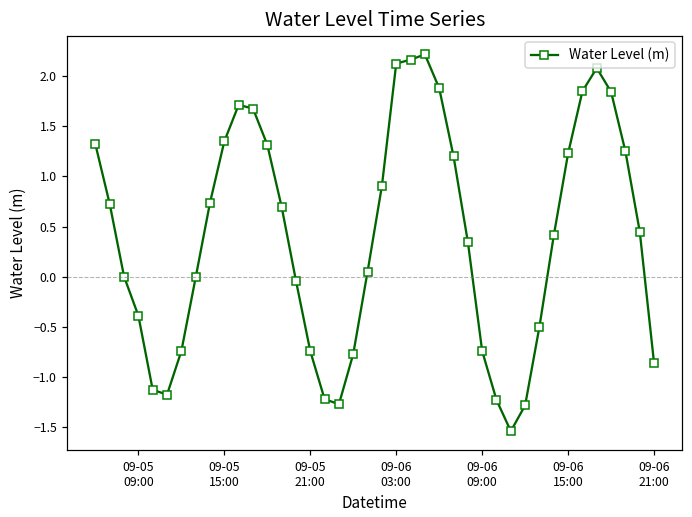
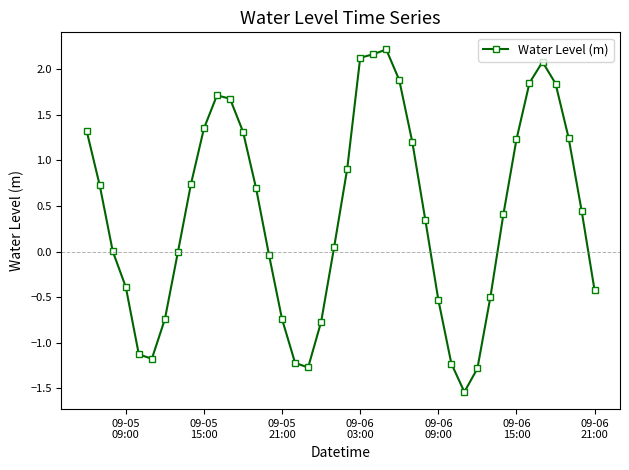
  {
    "09-05 09:00": -0.4,
    "09-05 15:00": 1.4,
    "09-05 21:00": -0.7,
    "09-06 03:00": 2.1,
-   "09-06 09:00": -0.7,
+   "09-06 09:00": -0.5,
    "09-06 15:00": 1.2,
-   "09-06 21:00": -0.9
+   "09-06 21:00": -0.4
  }
